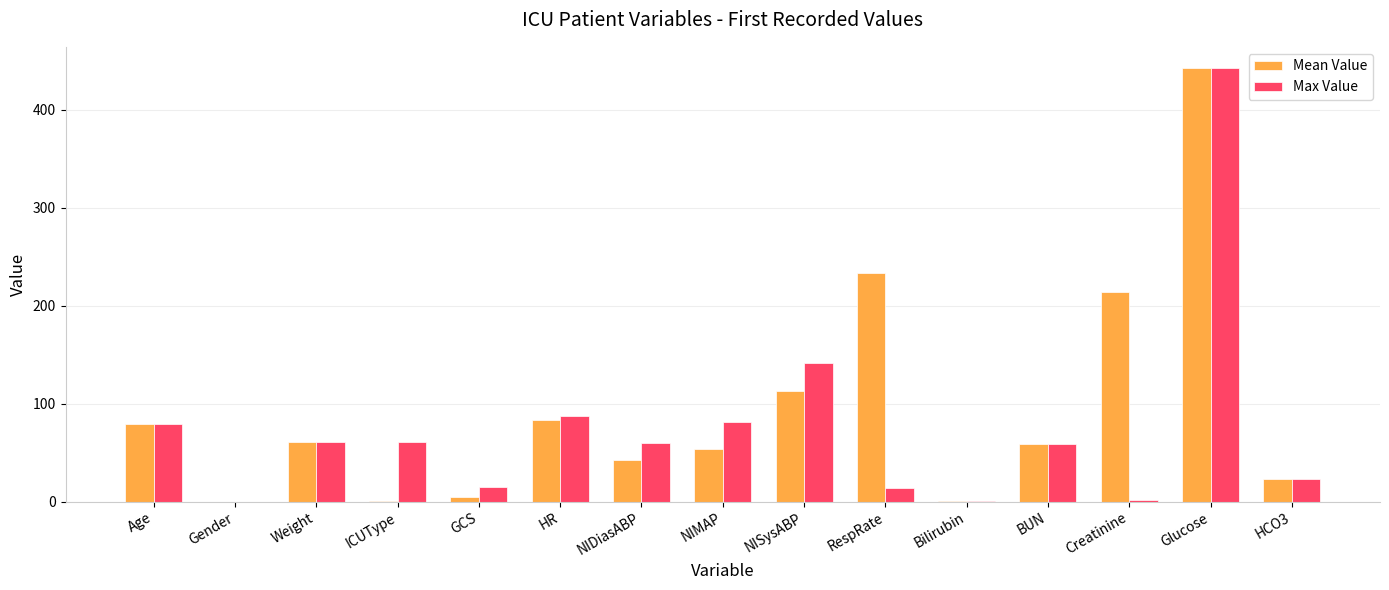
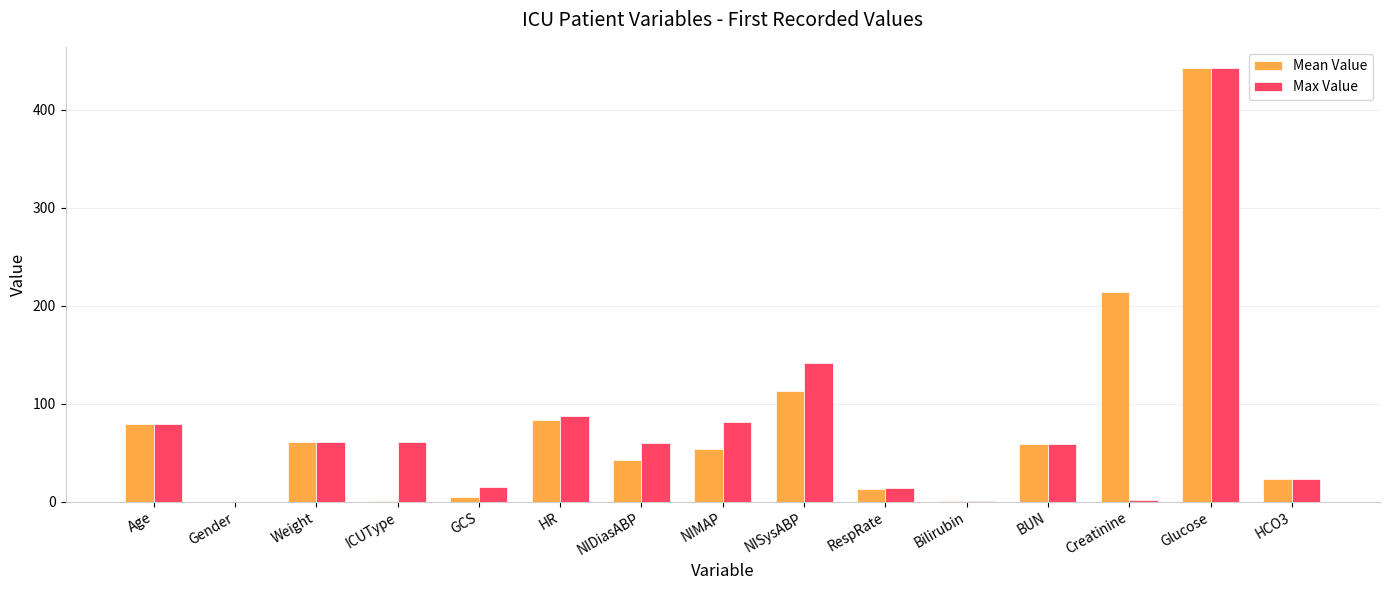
  {
    "Mean Value": {
      "Age": 80,
      "Gender": 0,
      "Weight": 60,
      "GCS": 10,
      "HR": 80,
      "NIDiasABP": 40,
      "NIMAP": 50,
      "NISysABP": 110,
-     "RespRate": 230,
+     "RespRate": 10,
      "BUN": 60,
      "Creatinine": 210,
      "Glucose": 440,
      "HCO3": 20
    },
    "Max Value": {
      "Age": 80,
      "Gender": 0,
      "Weight": 60,
      "ICUType": 60,
      "GCS": 20,
      "HR": 90,
      "NIDiasABP": 60,
      "NIMAP": 80,
      "NISysABP": 140,
      "RespRate": 10,
      "BUN": 60,
      "Glucose": 440,
      "HCO3": 20
    }
  }
